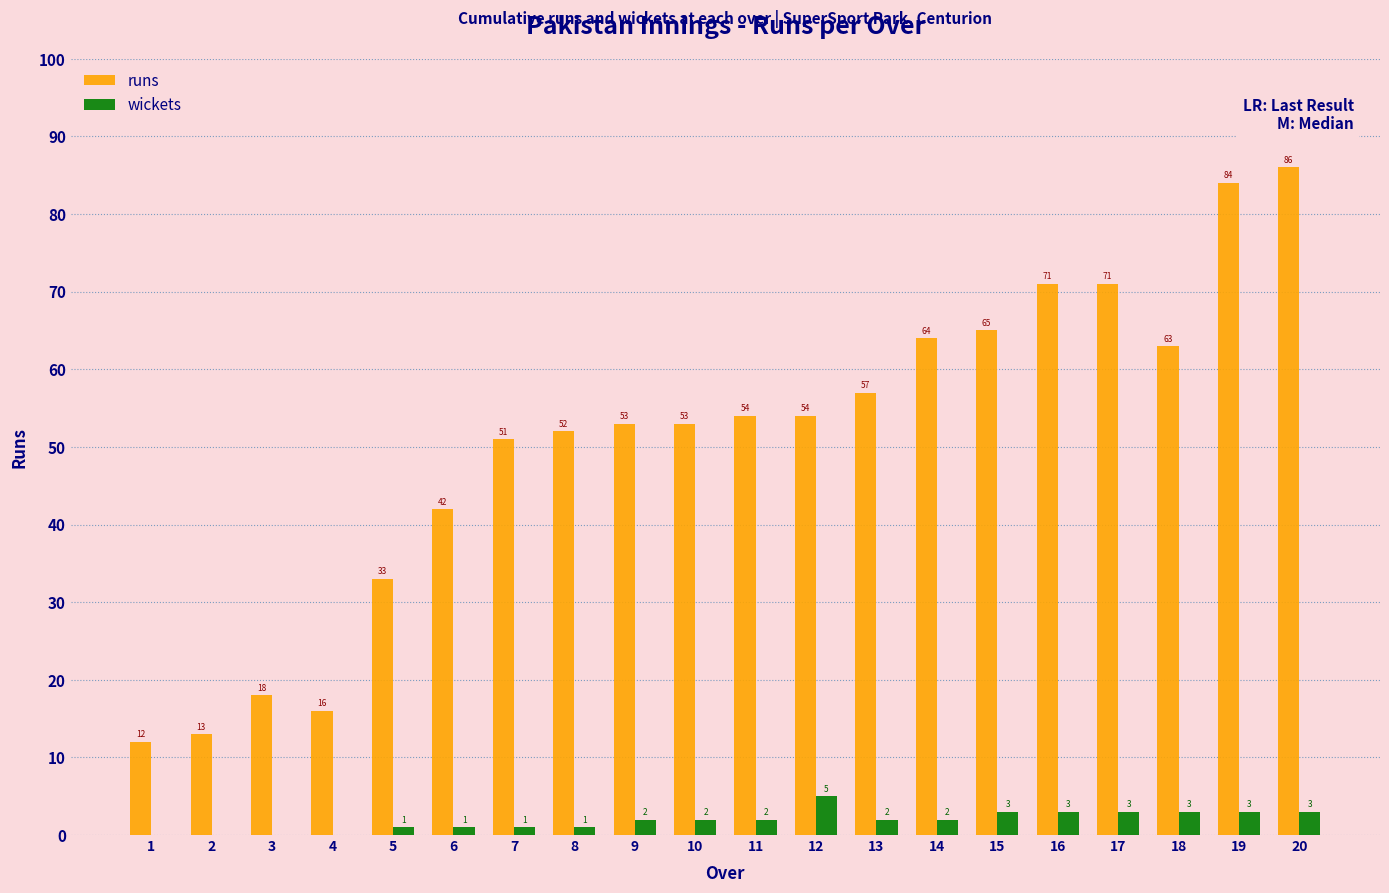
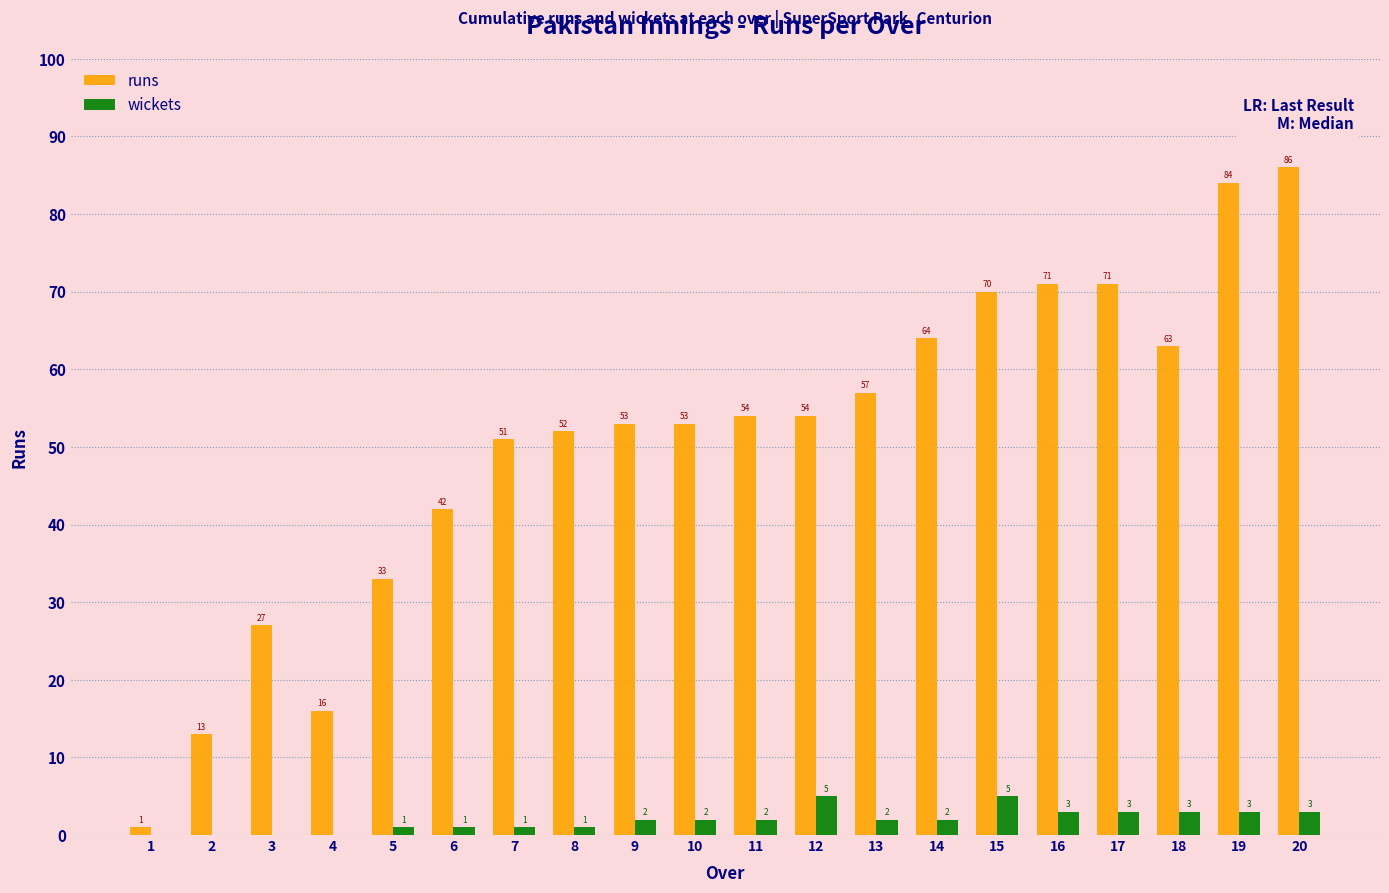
  {
    "runs": {
-     "1": 12,
+     "1": 1,
      "2": 13,
-     "3": 18,
+     "3": 27,
      "4": 16,
      "5": 33,
      "6": 42,
      "7": 51,
      "8": 52,
      "9": 53,
      "10": 53,
      "11": 54,
      "12": 54,
      "13": 57,
      "14": 64,
-     "15": 65,
+     "15": 70,
      "16": 71,
      "17": 71,
      "18": 63,
      "19": 84,
      "20": 86
    },
    "wickets": {
      "5": 1,
      "6": 1,
      "7": 1,
      "8": 1,
      "9": 2,
      "10": 2,
      "11": 2,
      "12": 5,
      "13": 2,
      "14": 2,
-     "15": 3,
+     "15": 5,
      "16": 3,
      "17": 3,
      "18": 3,
      "19": 3,
      "20": 3
    }
  }
